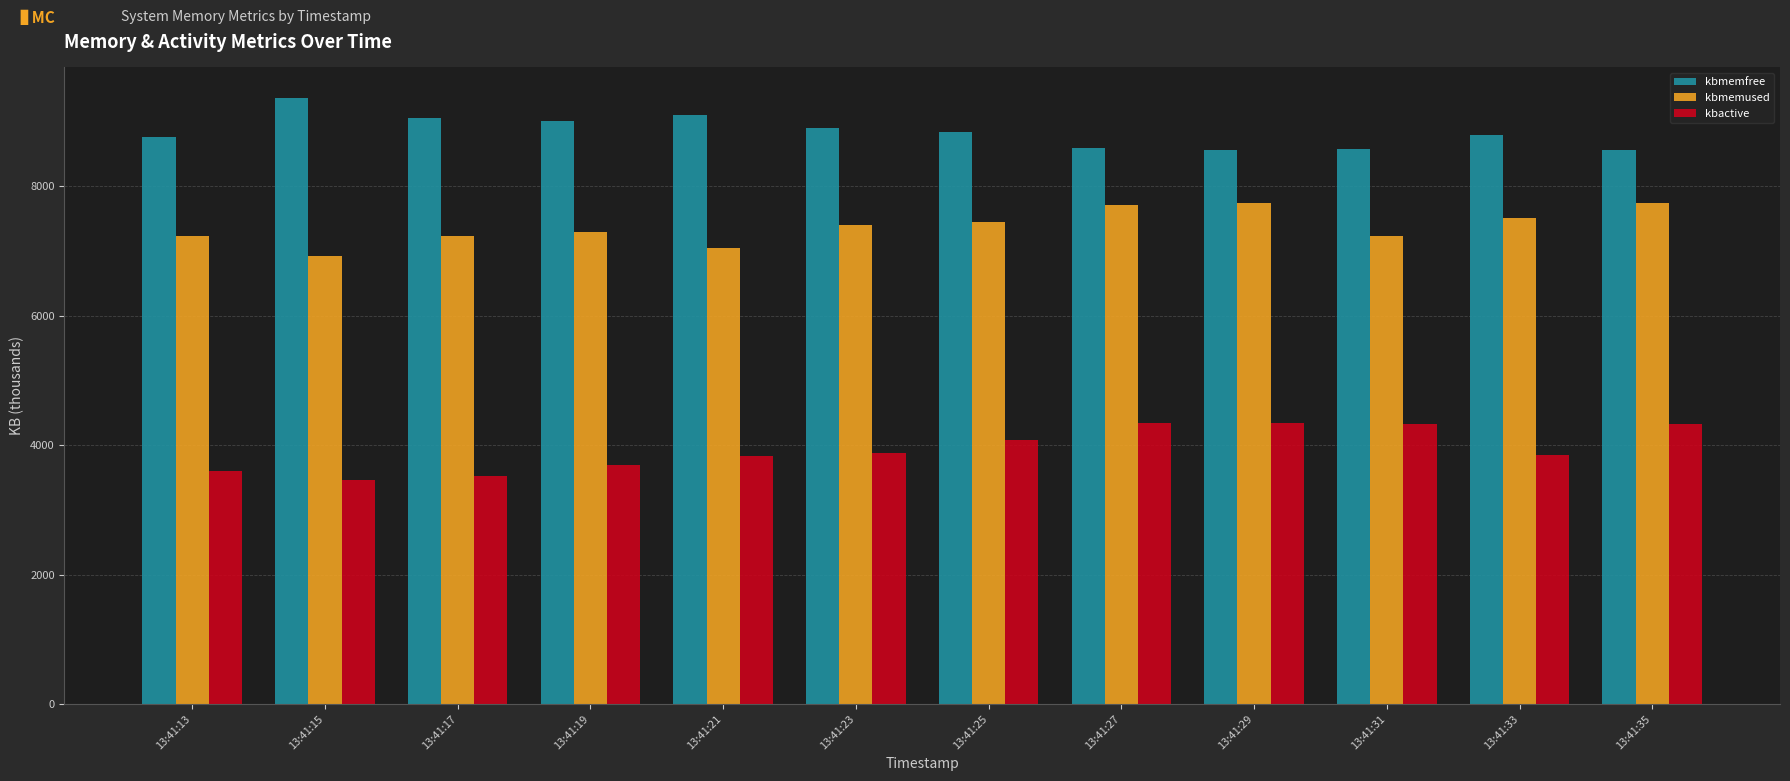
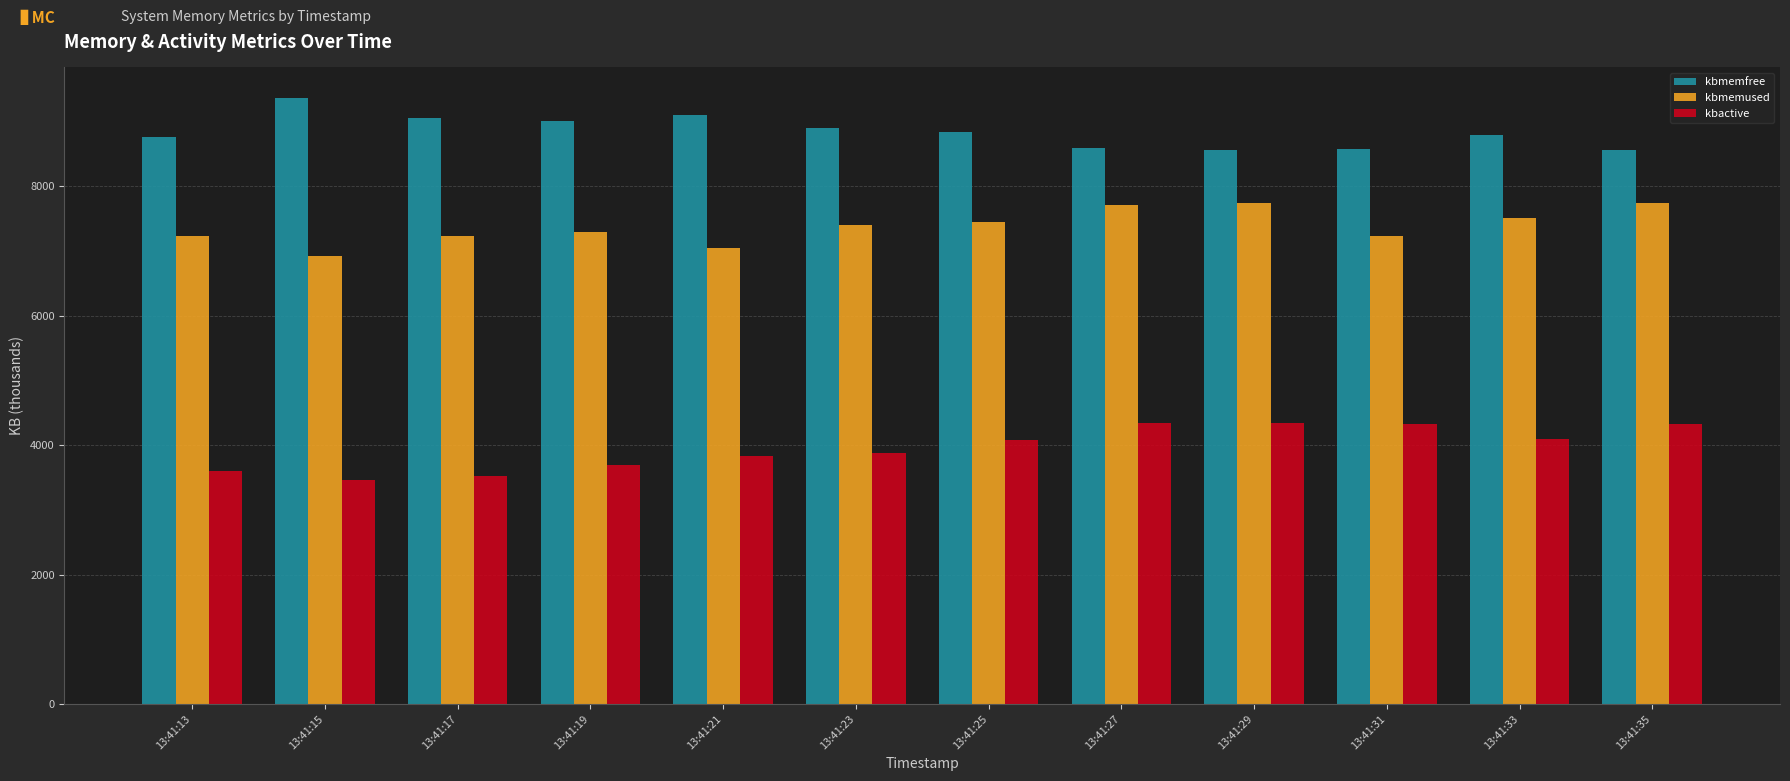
  {
    "kbmemfree": {
      "13:41:13": 8800,
      "13:41:15": 9400,
      "13:41:17": 9100,
      "13:41:19": 9000,
      "13:41:21": 9100,
      "13:41:23": 8900,
      "13:41:25": 8800,
      "13:41:27": 8600,
      "13:41:29": 8600,
      "13:41:31": 8600,
      "13:41:33": 8800,
      "13:41:35": 8600
    },
    "kbmemused": {
      "13:41:13": 7200,
      "13:41:15": 6900,
      "13:41:17": 7200,
      "13:41:19": 7300,
      "13:41:21": 7100,
      "13:41:23": 7400,
      "13:41:25": 7500,
      "13:41:27": 7700,
      "13:41:29": 7700,
      "13:41:31": 7200,
      "13:41:33": 7500,
      "13:41:35": 7700
    },
    "kbactive": {
      "13:41:13": 3600,
      "13:41:15": 3500,
      "13:41:17": 3500,
      "13:41:19": 3700,
      "13:41:21": 3800,
      "13:41:23": 3900,
      "13:41:25": 4100,
      "13:41:27": 4300,
      "13:41:29": 4300,
      "13:41:31": 4300,
-     "13:41:33": 3800,
+     "13:41:33": 4100,
      "13:41:35": 4300
    }
  }
